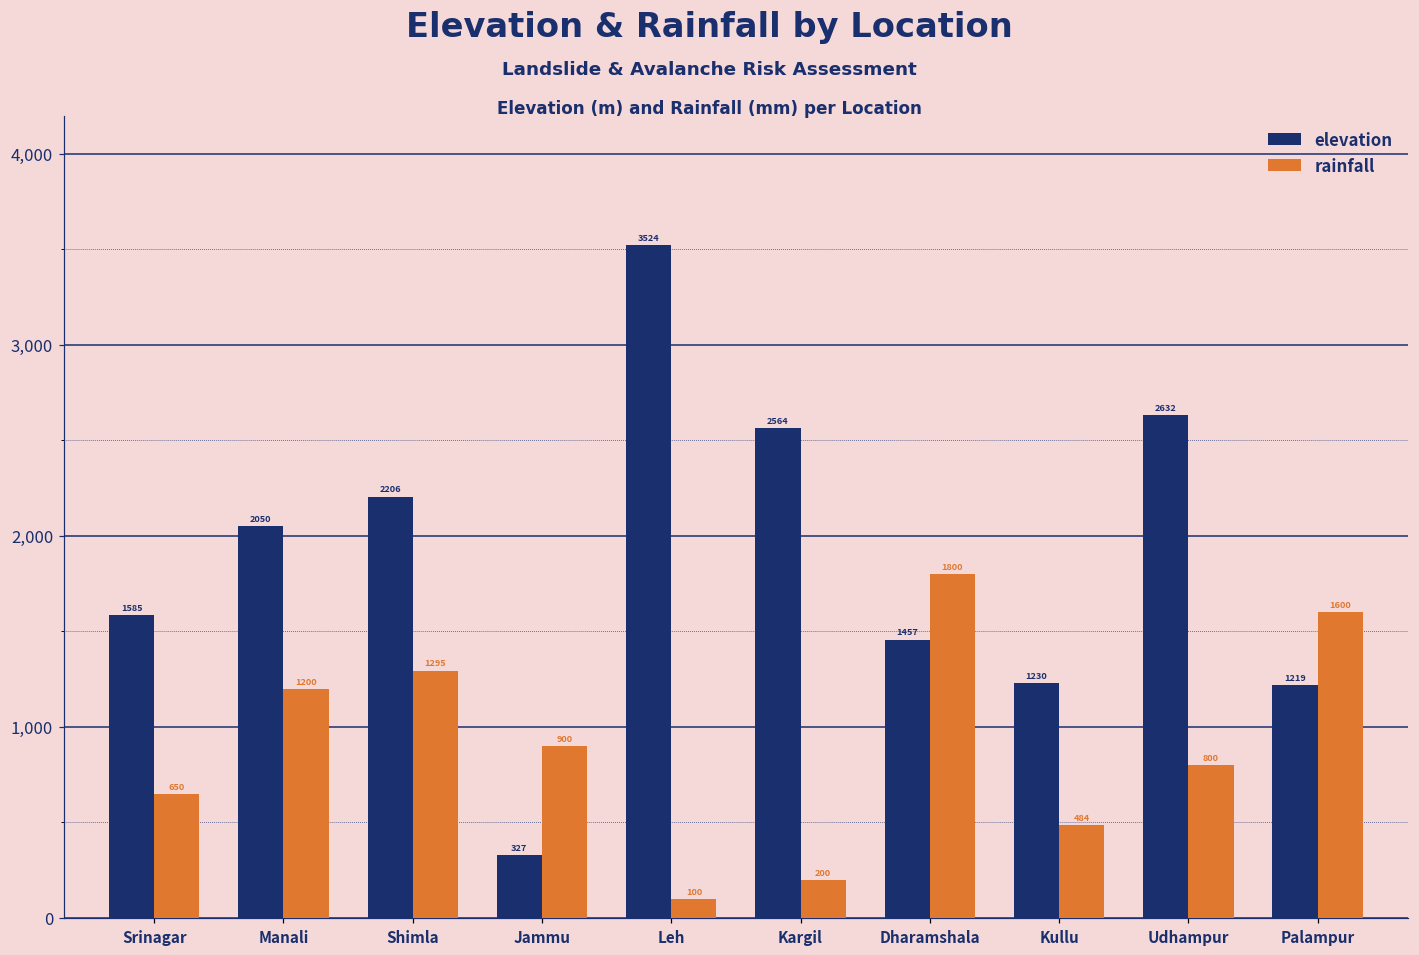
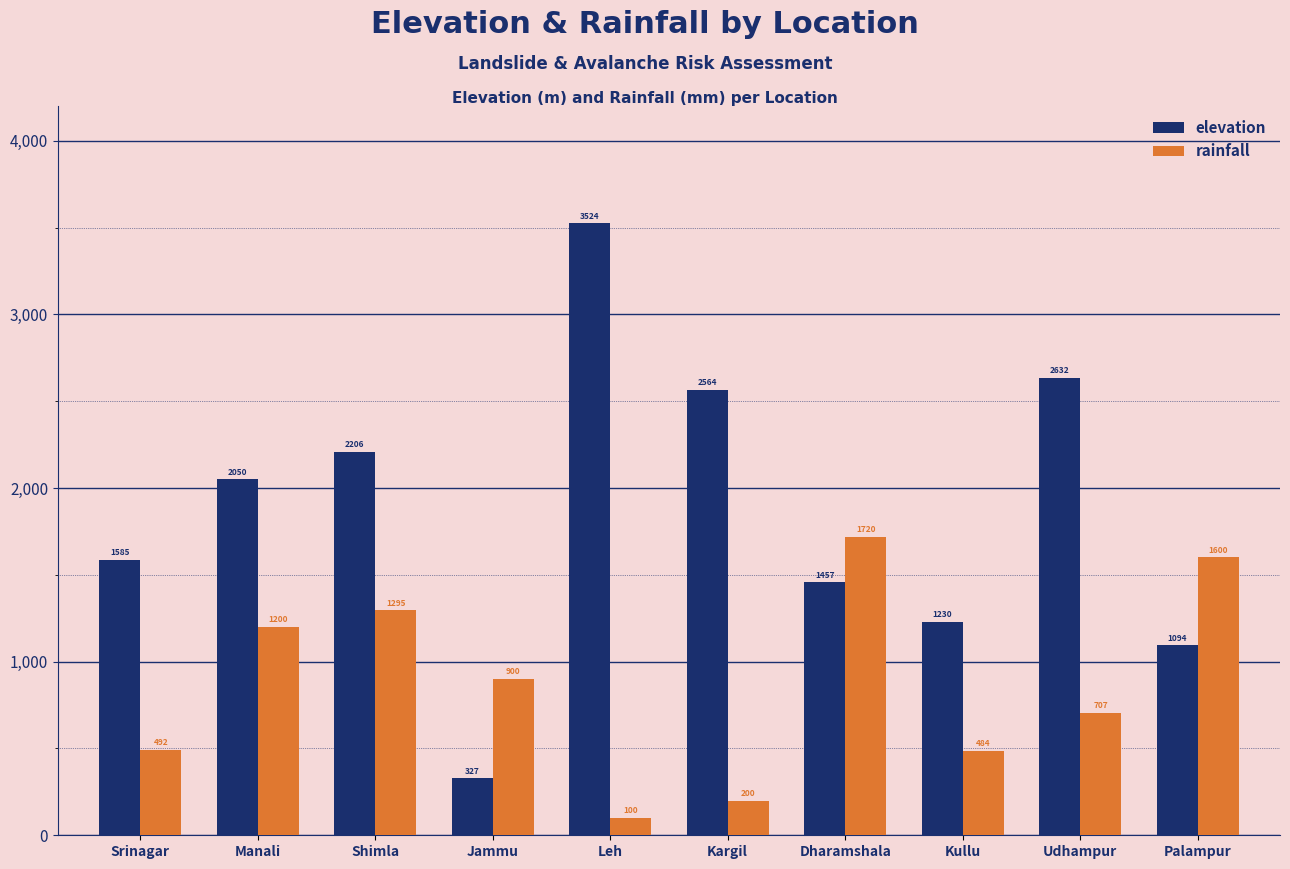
  {
    "elevation": {
      "Srinagar": 1585,
      "Manali": 2050,
      "Shimla": 2206,
      "Jammu": 327,
      "Leh": 3524,
      "Kargil": 2564,
      "Dharamshala": 1457,
      "Kullu": 1230,
      "Udhampur": 2632,
-     "Palampur": 1219
+     "Palampur": 1094
    },
    "rainfall": {
-     "Srinagar": 650,
+     "Srinagar": 492,
      "Manali": 1200,
      "Shimla": 1295,
      "Jammu": 900,
      "Leh": 100,
      "Kargil": 200,
-     "Dharamshala": 1800,
+     "Dharamshala": 1720,
      "Kullu": 484,
-     "Udhampur": 800,
+     "Udhampur": 707,
      "Palampur": 1600
    }
  }
